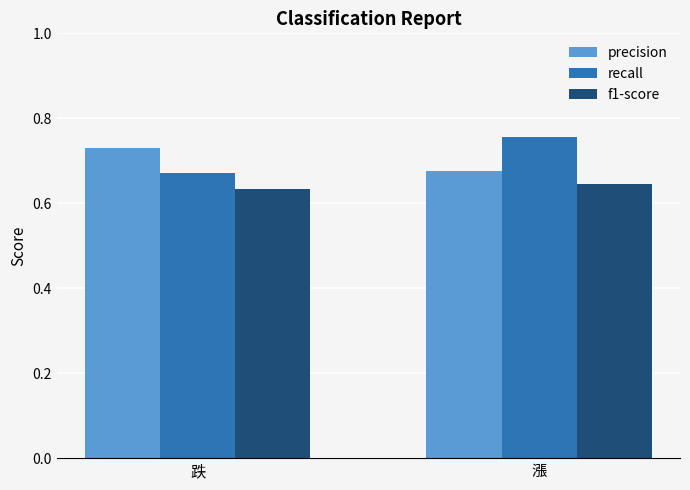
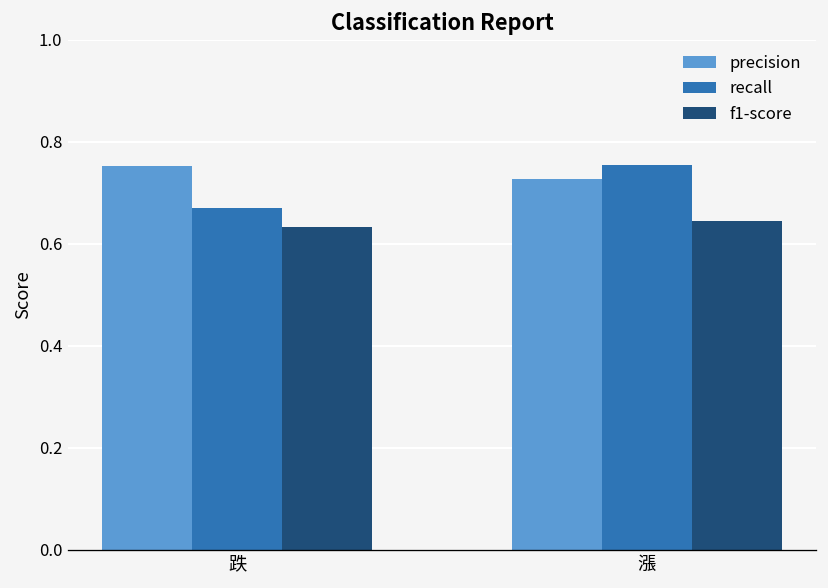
  {
    "precision": {
-     "跌": 0.73,
-     "漲": 0.68
+     "跌": 0.75,
+     "漲": 0.73
    },
    "recall": {
      "跌": 0.67,
      "漲": 0.76
    },
    "f1-score": {
      "跌": 0.63,
      "漲": 0.64
    }
  }
